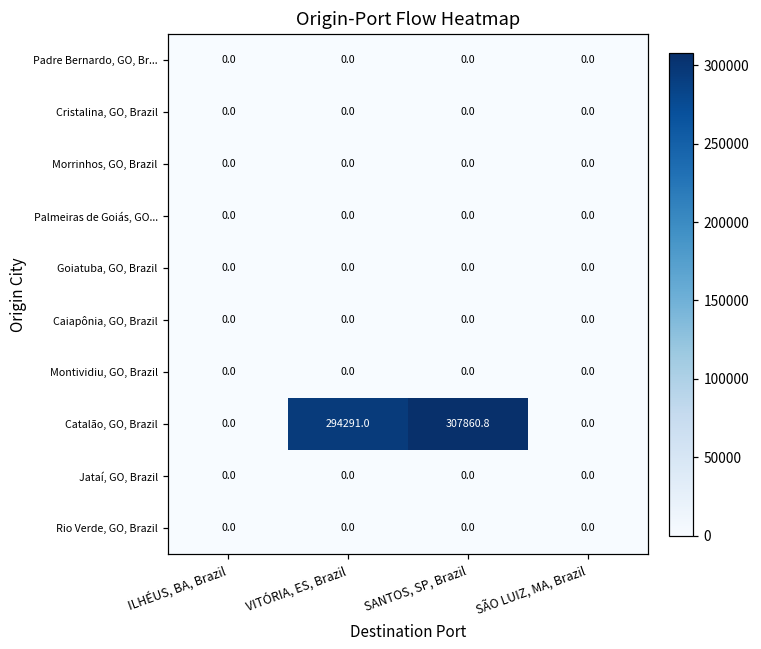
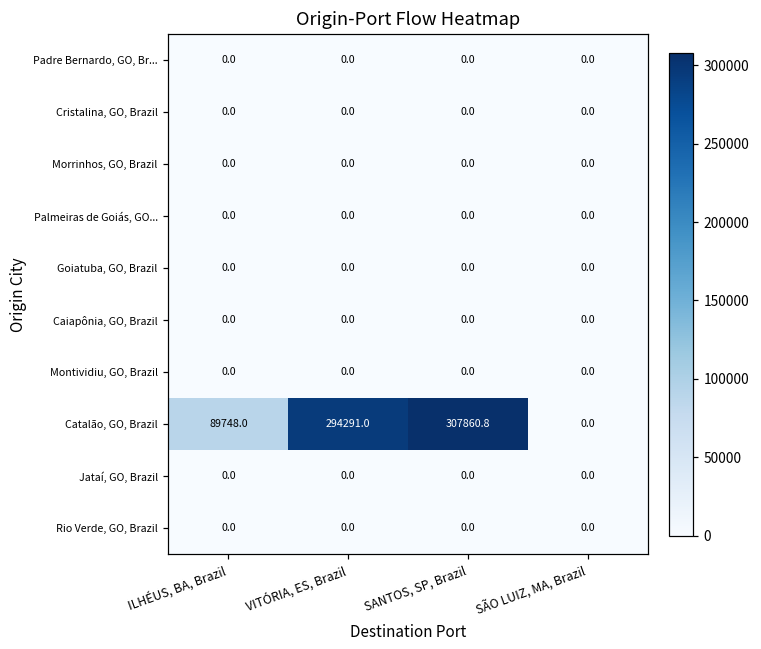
  {
    "Padre Bernardo, GO, Br...": {
      "ILHÉUS, BA, Brazil": 0.0,
      "VITÓRIA, ES, Brazil": 0.0,
      "SANTOS, SP, Brazil": 0.0,
      "SÃO LUIZ, MA, Brazil": 0.0
    },
    "Cristalina, GO, Brazil": {
      "ILHÉUS, BA, Brazil": 0.0,
      "VITÓRIA, ES, Brazil": 0.0,
      "SANTOS, SP, Brazil": 0.0,
      "SÃO LUIZ, MA, Brazil": 0.0
    },
    "Morrinhos, GO, Brazil": {
      "ILHÉUS, BA, Brazil": 0.0,
      "VITÓRIA, ES, Brazil": 0.0,
      "SANTOS, SP, Brazil": 0.0,
      "SÃO LUIZ, MA, Brazil": 0.0
    },
    "Palmeiras de Goiás, GO...": {
      "ILHÉUS, BA, Brazil": 0.0,
      "VITÓRIA, ES, Brazil": 0.0,
      "SANTOS, SP, Brazil": 0.0,
      "SÃO LUIZ, MA, Brazil": 0.0
    },
    "Goiatuba, GO, Brazil": {
      "ILHÉUS, BA, Brazil": 0.0,
      "VITÓRIA, ES, Brazil": 0.0,
      "SANTOS, SP, Brazil": 0.0,
      "SÃO LUIZ, MA, Brazil": 0.0
    },
    "Caiapônia, GO, Brazil": {
      "ILHÉUS, BA, Brazil": 0.0,
      "VITÓRIA, ES, Brazil": 0.0,
      "SANTOS, SP, Brazil": 0.0,
      "SÃO LUIZ, MA, Brazil": 0.0
    },
    "Montividiu, GO, Brazil": {
      "ILHÉUS, BA, Brazil": 0.0,
      "VITÓRIA, ES, Brazil": 0.0,
      "SANTOS, SP, Brazil": 0.0,
      "SÃO LUIZ, MA, Brazil": 0.0
    },
    "Catalão, GO, Brazil": {
-     "ILHÉUS, BA, Brazil": 0.0,
+     "ILHÉUS, BA, Brazil": 89748.0,
      "VITÓRIA, ES, Brazil": 294291.0,
      "SANTOS, SP, Brazil": 307860.8,
      "SÃO LUIZ, MA, Brazil": 0.0
    },
    "Jataí, GO, Brazil": {
      "ILHÉUS, BA, Brazil": 0.0,
      "VITÓRIA, ES, Brazil": 0.0,
      "SANTOS, SP, Brazil": 0.0,
      "SÃO LUIZ, MA, Brazil": 0.0
    },
    "Rio Verde, GO, Brazil": {
      "ILHÉUS, BA, Brazil": 0.0,
      "VITÓRIA, ES, Brazil": 0.0,
      "SANTOS, SP, Brazil": 0.0,
      "SÃO LUIZ, MA, Brazil": 0.0
    }
  }
